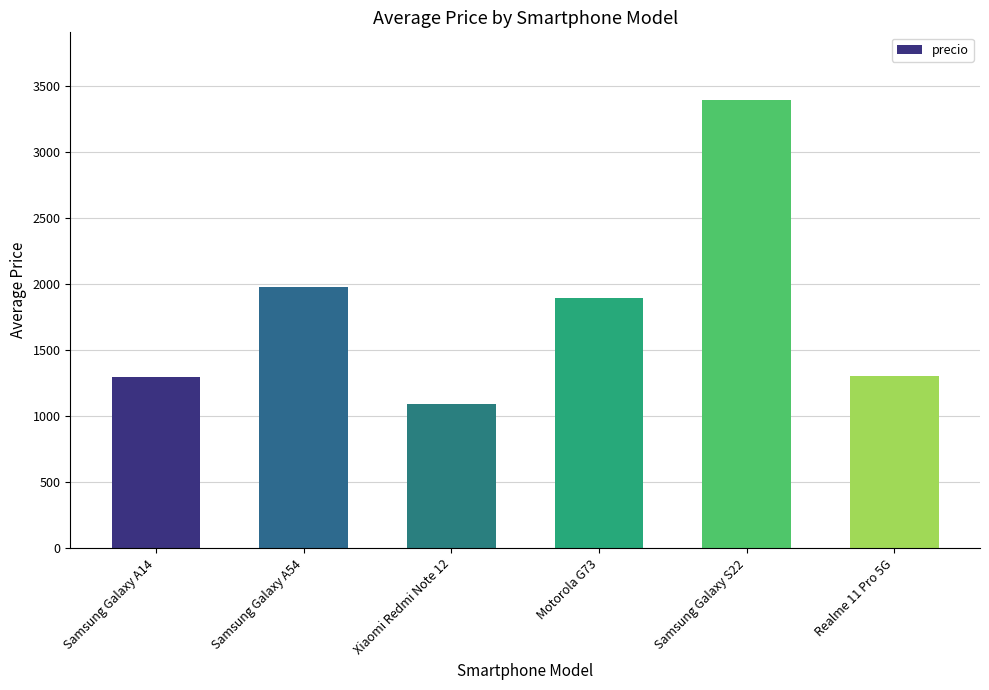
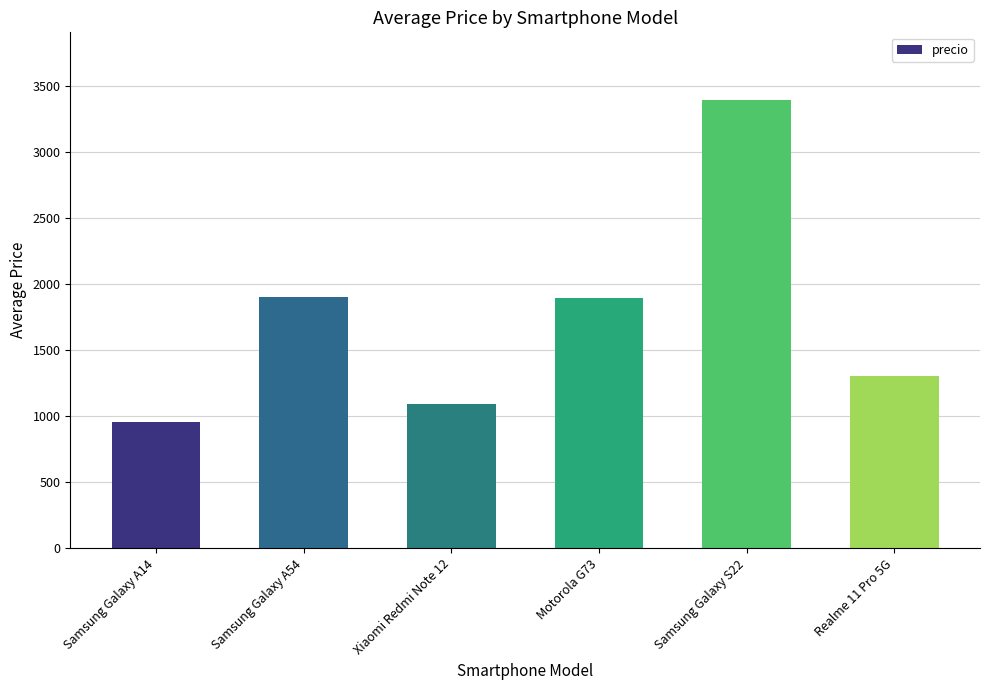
  {
-   "Samsung Galaxy A14": 1300,
-   "Samsung Galaxy A54": 1980,
+   "Samsung Galaxy A14": 950,
+   "Samsung Galaxy A54": 1900,
    "Xiaomi Redmi Note 12": 1090,
    "Motorola G73": 1890,
    "Samsung Galaxy S22": 3400,
    "Realme 11 Pro 5G": 1310
  }
